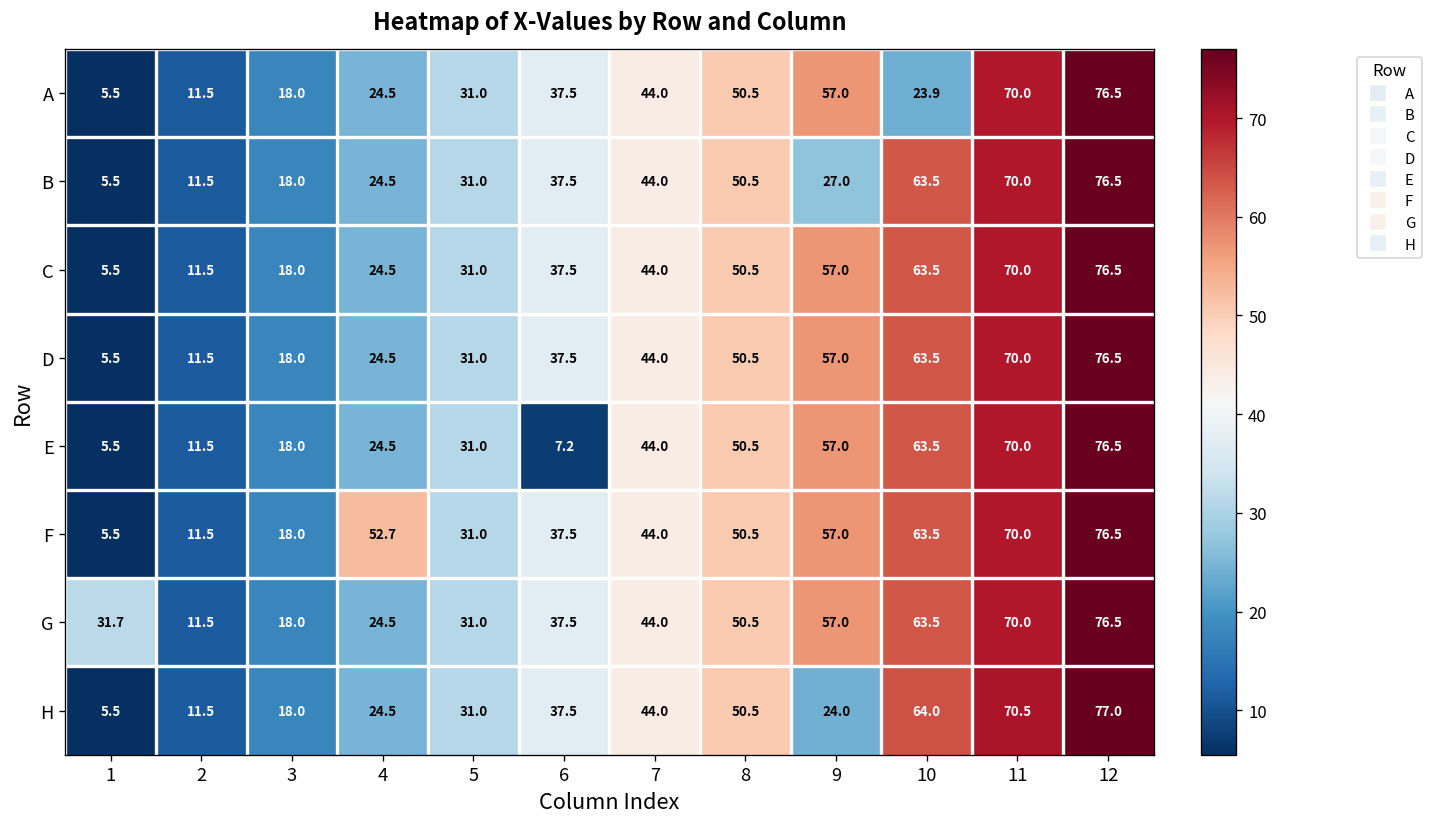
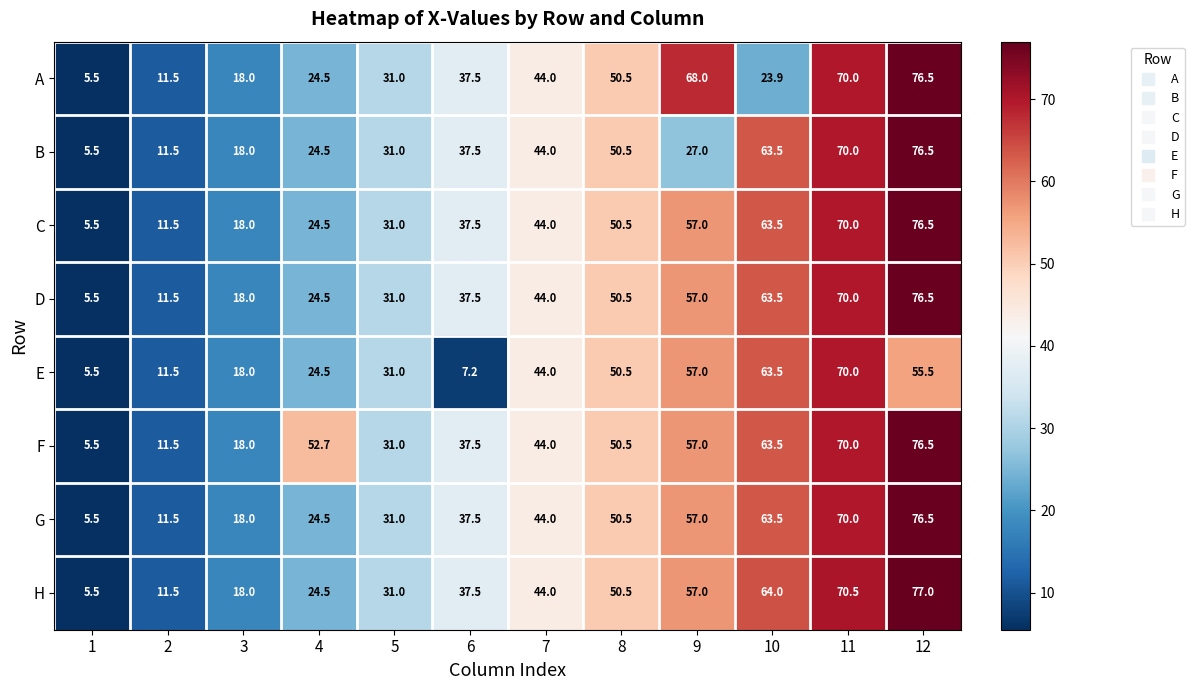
  {
    "A": {
      "1": 5.5,
      "2": 11.5,
      "3": 18.0,
      "4": 24.5,
      "5": 31.0,
      "6": 37.5,
      "7": 44.0,
      "8": 50.5,
-     "9": 57.0,
+     "9": 68.0,
      "10": 23.9,
      "11": 70.0,
      "12": 76.5
    },
    "B": {
      "1": 5.5,
      "2": 11.5,
      "3": 18.0,
      "4": 24.5,
      "5": 31.0,
      "6": 37.5,
      "7": 44.0,
      "8": 50.5,
      "9": 27.0,
      "10": 63.5,
      "11": 70.0,
      "12": 76.5
    },
    "C": {
      "1": 5.5,
      "2": 11.5,
      "3": 18.0,
      "4": 24.5,
      "5": 31.0,
      "6": 37.5,
      "7": 44.0,
      "8": 50.5,
      "9": 57.0,
      "10": 63.5,
      "11": 70.0,
      "12": 76.5
    },
    "D": {
      "1": 5.5,
      "2": 11.5,
      "3": 18.0,
      "4": 24.5,
      "5": 31.0,
      "6": 37.5,
      "7": 44.0,
      "8": 50.5,
      "9": 57.0,
      "10": 63.5,
      "11": 70.0,
      "12": 76.5
    },
    "E": {
      "1": 5.5,
      "2": 11.5,
      "3": 18.0,
      "4": 24.5,
      "5": 31.0,
      "6": 7.2,
      "7": 44.0,
      "8": 50.5,
      "9": 57.0,
      "10": 63.5,
      "11": 70.0,
-     "12": 76.5
+     "12": 55.5
    },
    "F": {
      "1": 5.5,
      "2": 11.5,
      "3": 18.0,
      "4": 52.7,
      "5": 31.0,
      "6": 37.5,
      "7": 44.0,
      "8": 50.5,
      "9": 57.0,
      "10": 63.5,
      "11": 70.0,
      "12": 76.5
    },
    "G": {
-     "1": 31.7,
+     "1": 5.5,
      "2": 11.5,
      "3": 18.0,
      "4": 24.5,
      "5": 31.0,
      "6": 37.5,
      "7": 44.0,
      "8": 50.5,
      "9": 57.0,
      "10": 63.5,
      "11": 70.0,
      "12": 76.5
    },
    "H": {
      "1": 5.5,
      "2": 11.5,
      "3": 18.0,
      "4": 24.5,
      "5": 31.0,
      "6": 37.5,
      "7": 44.0,
      "8": 50.5,
-     "9": 24.0,
+     "9": 57.0,
      "10": 64.0,
      "11": 70.5,
      "12": 77.0
    }
  }
